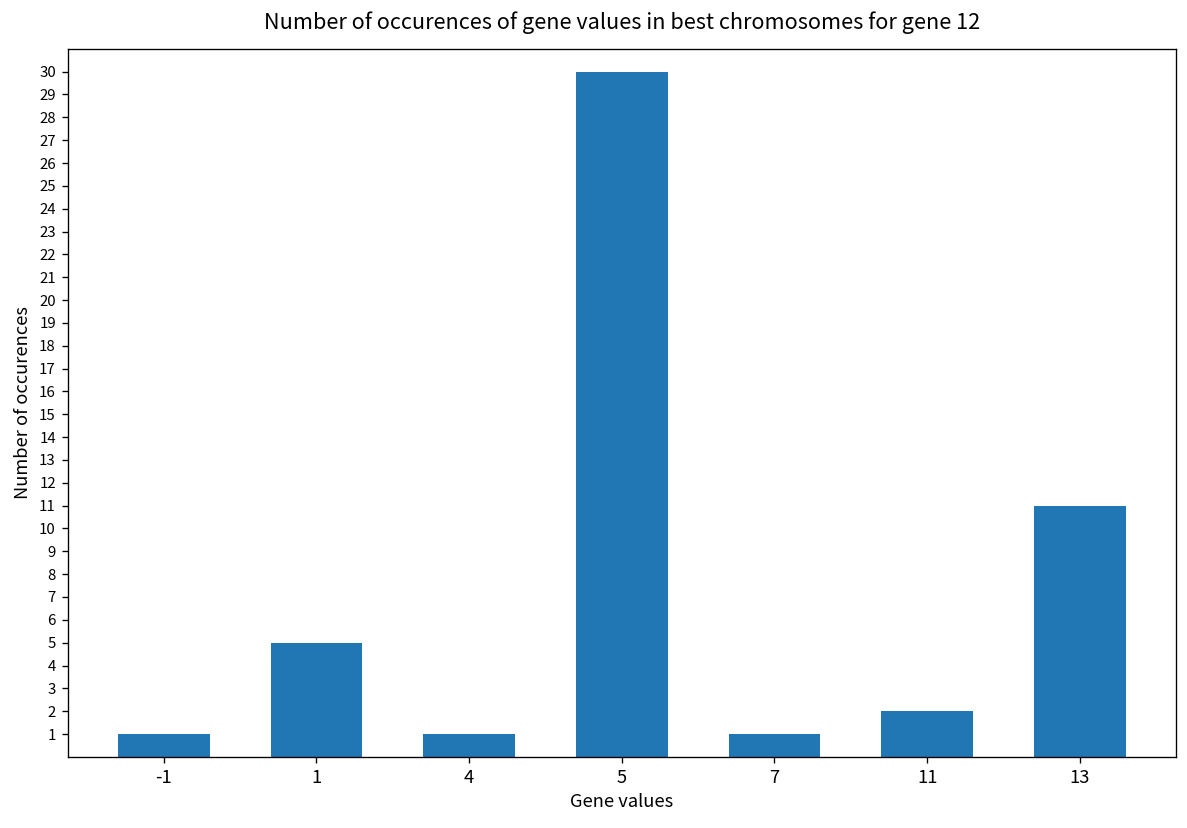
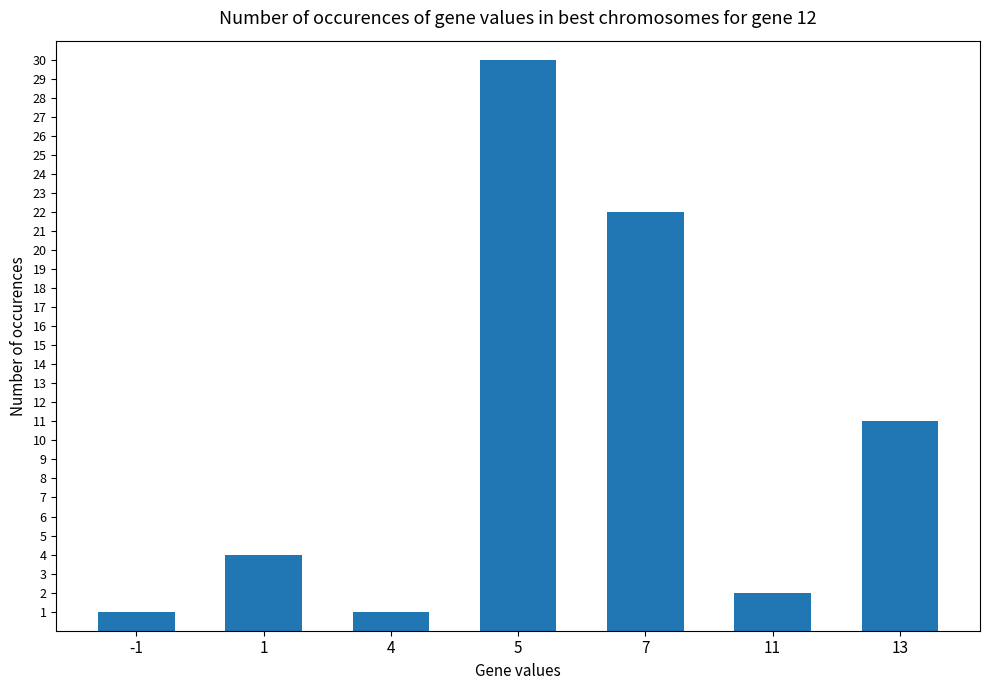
  {
    "-1": 1,
-   "1": 5,
+   "1": 4,
    "4": 1,
    "5": 30,
-   "7": 1,
+   "7": 22,
    "11": 2,
    "13": 11
  }
